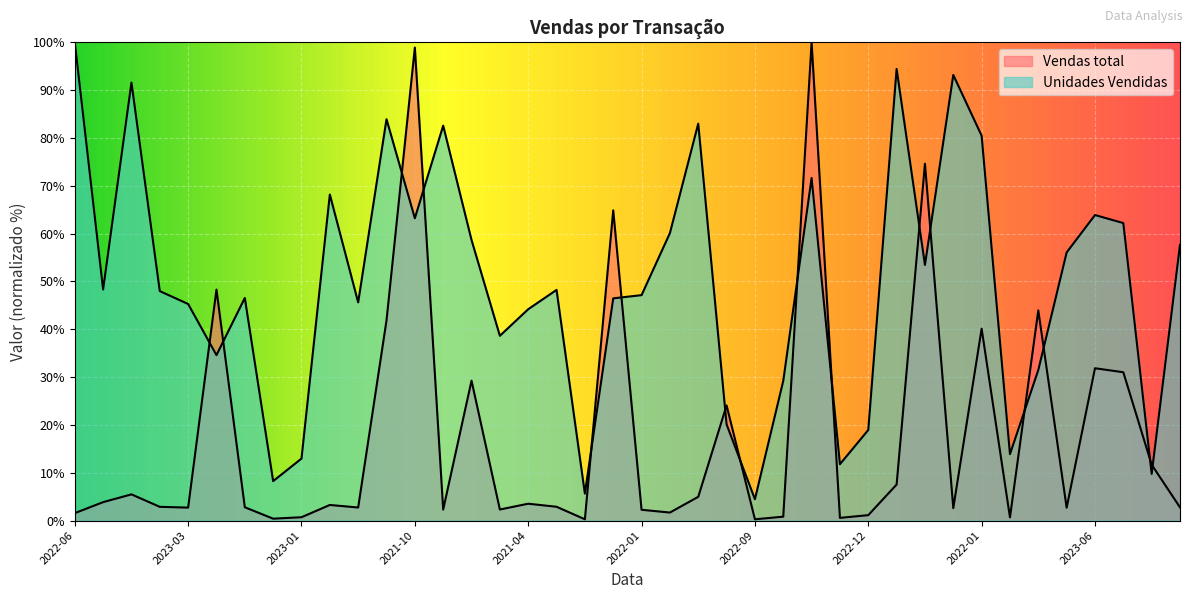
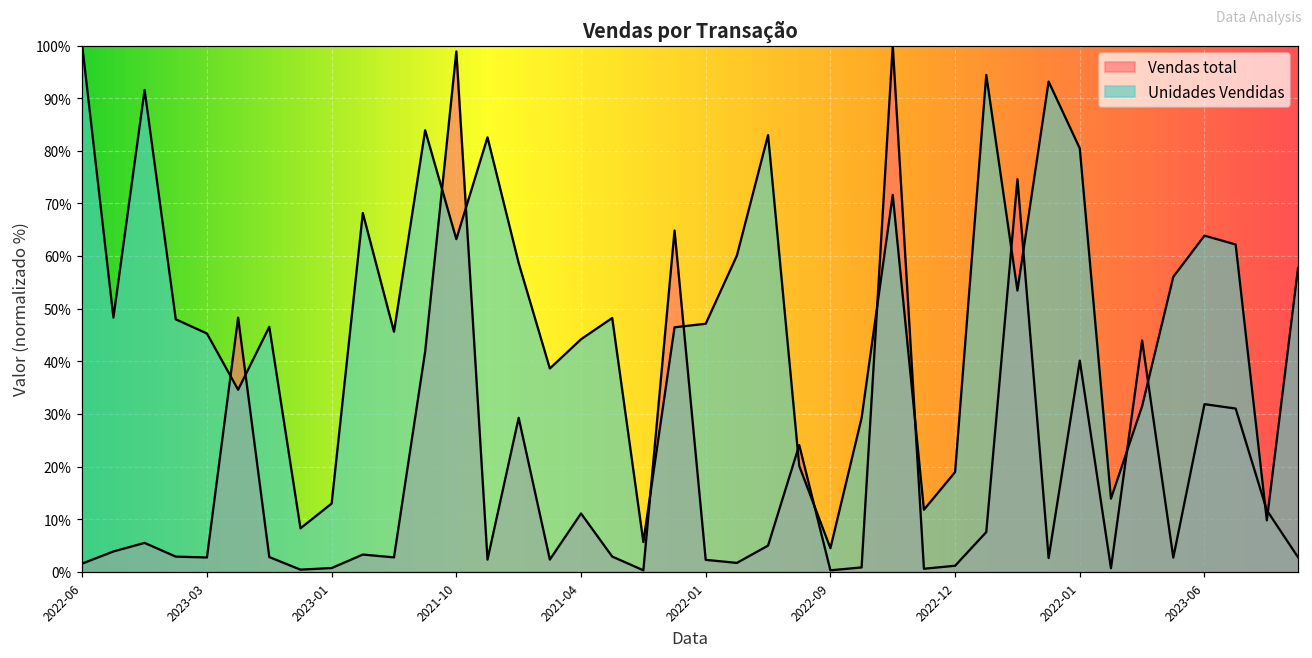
  {
    "Vendas total": {
      "2022-06": "2%",
      "2023-01": "1%",
      "2021-10": "99%",
-     "2021-04": "4%",
+     "2021-04": "11%",
      "2022-09": "0%"
    },
    "Unidades Vendidas": {
      "2022-06": "100%",
      "2023-01": "13%",
      "2021-10": "63%",
      "2021-04": "44%",
      "2022-09": "4%"
    }
  }
